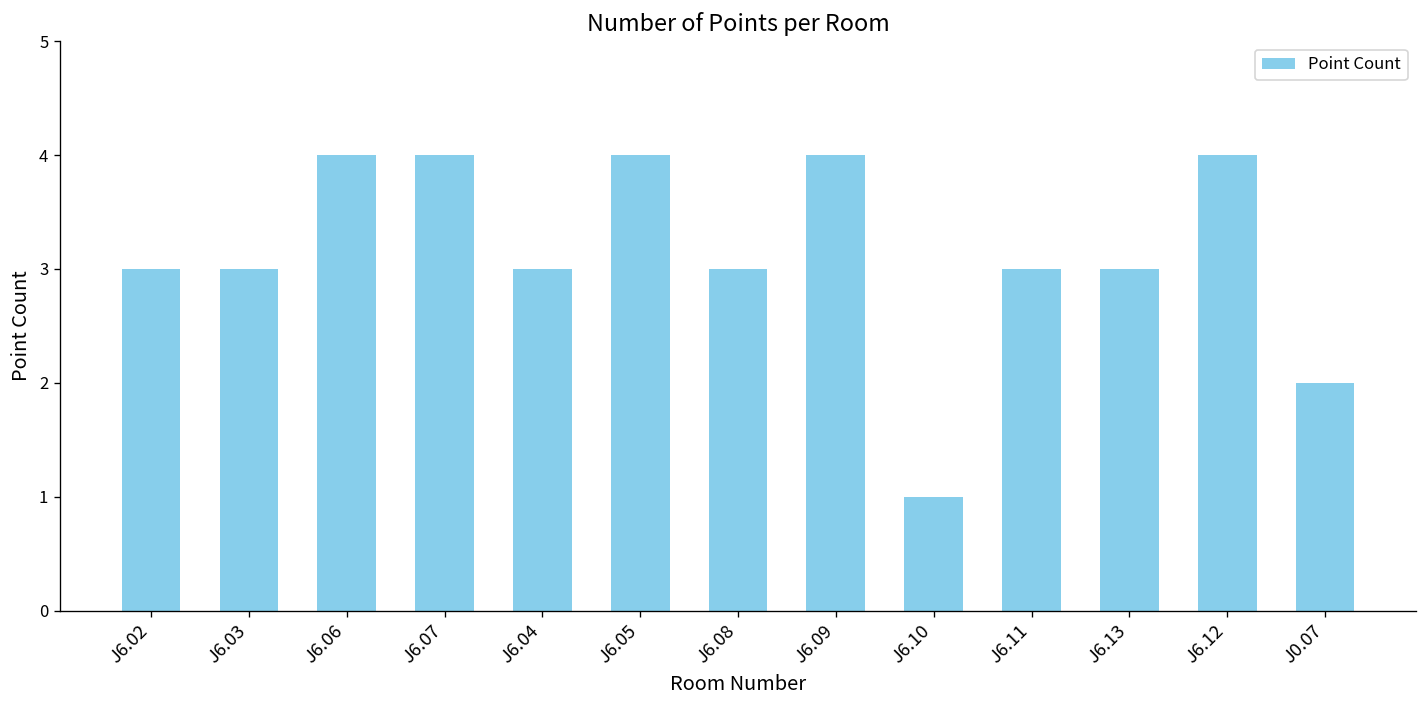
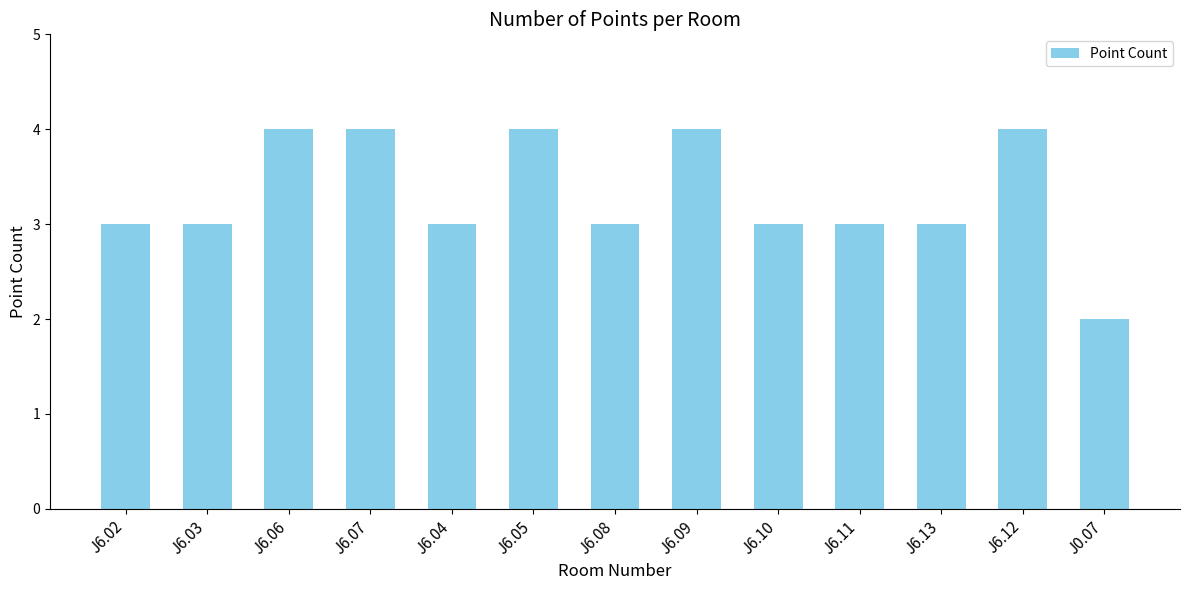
  {
    "J6.02": 3,
    "J6.03": 3,
    "J6.06": 4,
    "J6.07": 4,
    "J6.04": 3,
    "J6.05": 4,
    "J6.08": 3,
    "J6.09": 4,
-   "J6.10": 1,
+   "J6.10": 3,
    "J6.11": 3,
    "J6.13": 3,
    "J6.12": 4,
    "J0.07": 2
  }
